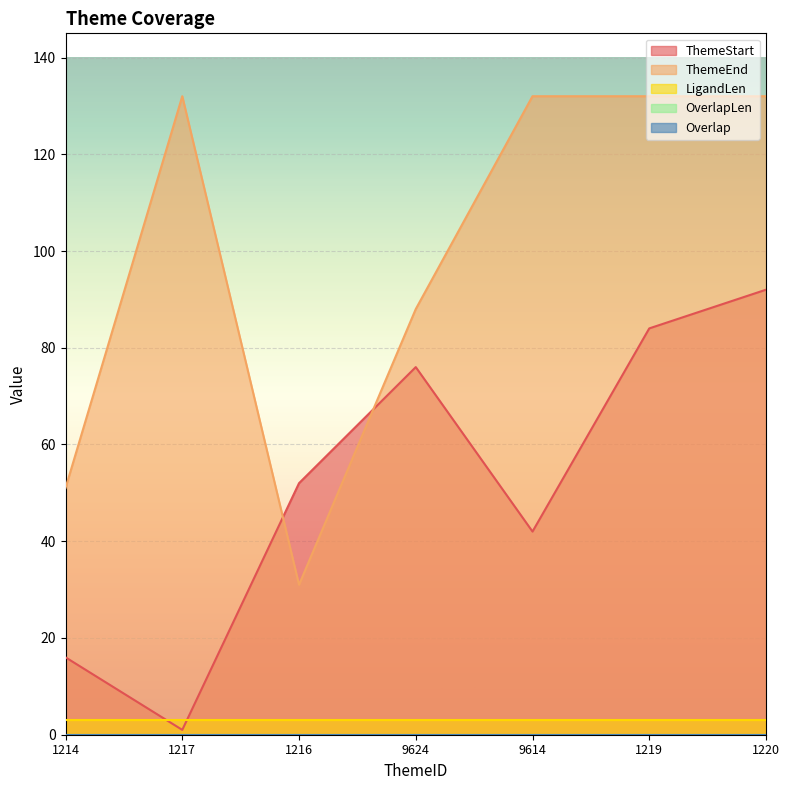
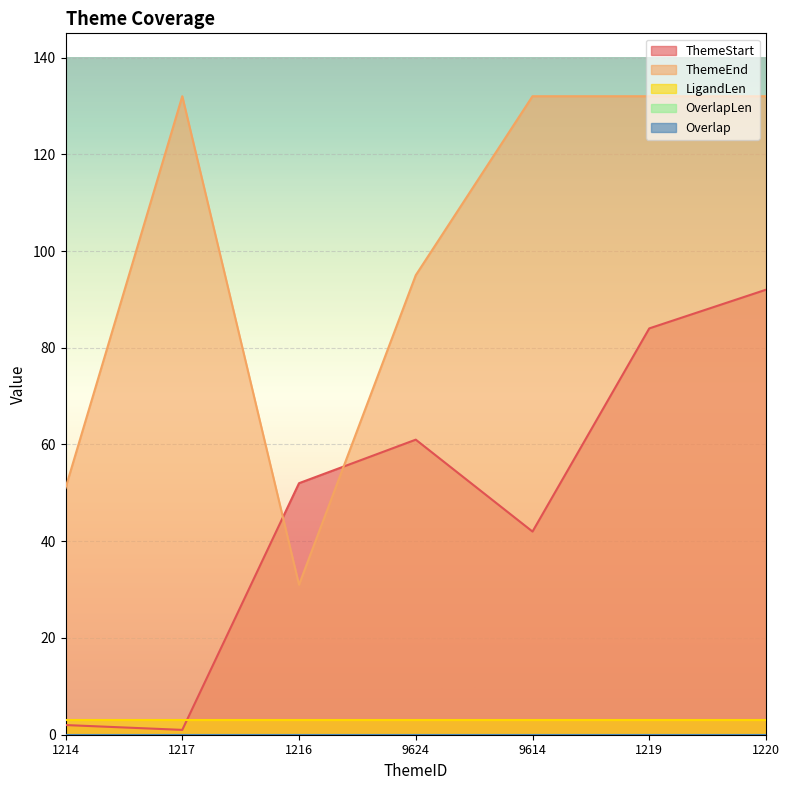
  {
    "ThemeStart": {
-     "1214": 16,
+     "1214": 2,
      "1217": 1,
      "1216": 52,
-     "9624": 76,
+     "9624": 61,
      "9614": 42,
      "1219": 84,
      "1220": 92
    },
    "ThemeEnd": {
      "1214": 51,
      "1217": 132,
      "1216": 31,
-     "9624": 88,
+     "9624": 95,
      "9614": 132,
      "1220": 132
    },
    "LigandLen": {
      "1214": 3,
      "1217": 3,
      "1216": 3,
      "9624": 3,
      "9614": 3,
      "1219": 3,
      "1220": 3
    },
    "Overlap": {
      "1214": 0,
      "1217": 0,
      "1216": 0,
      "9624": 0,
      "9614": 0,
      "1219": 0,
      "1220": 0
    }
  }
